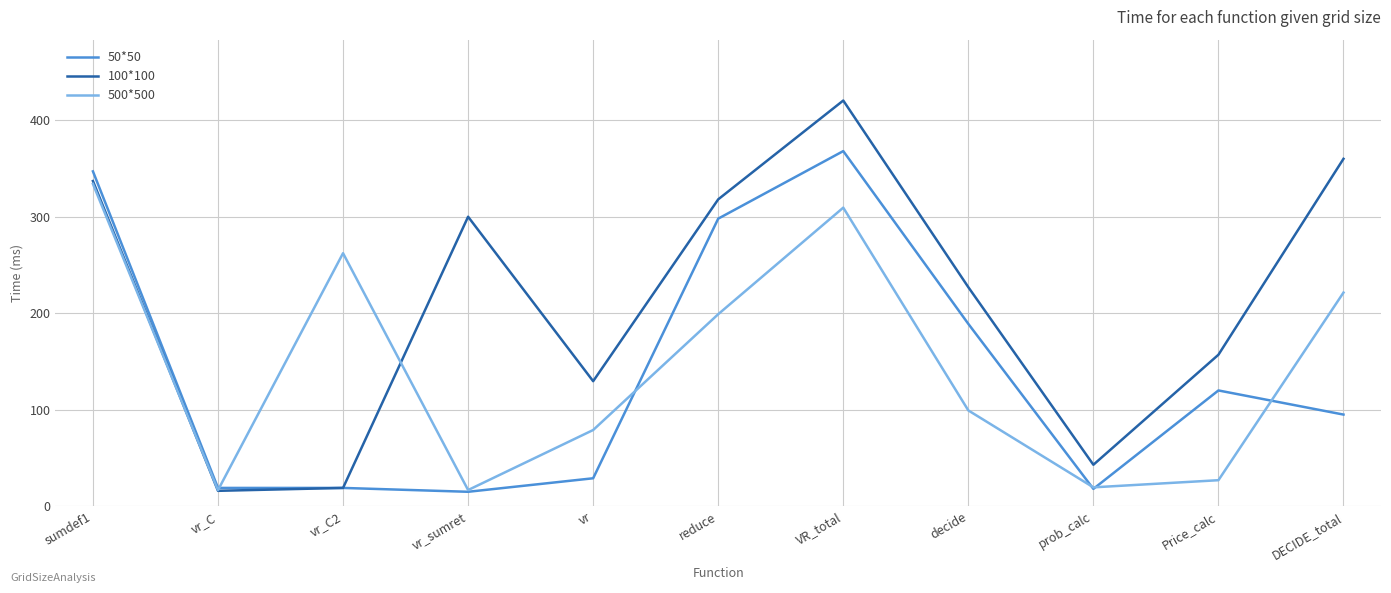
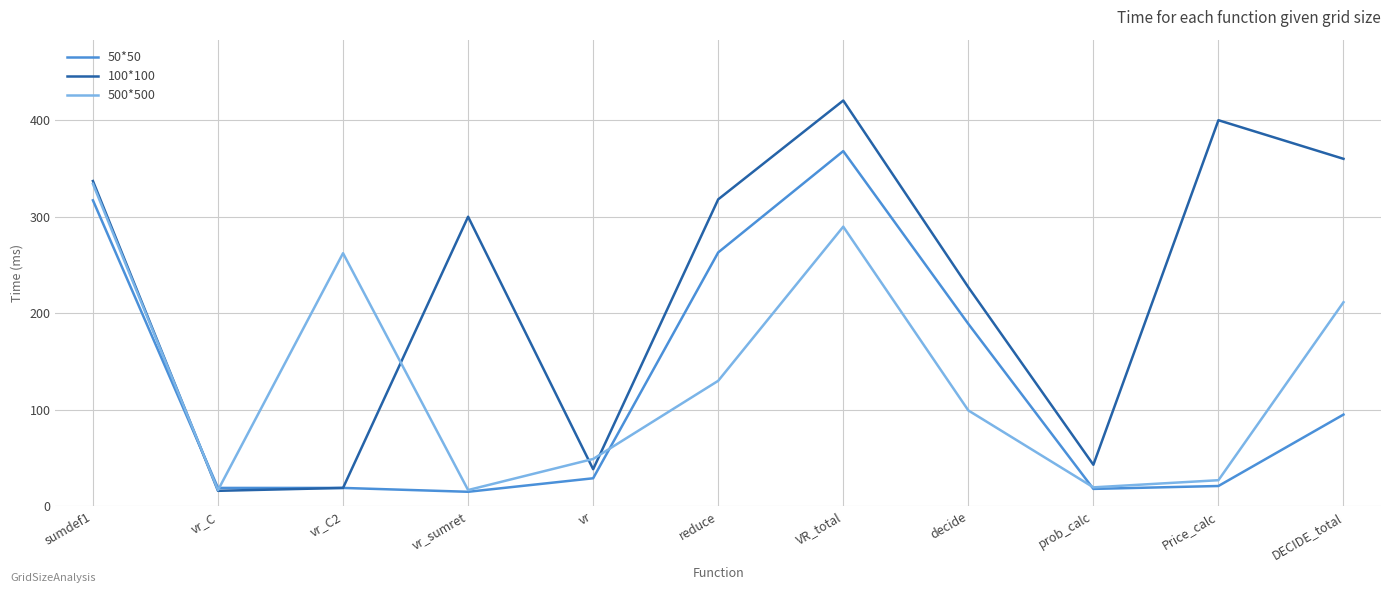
  {
    "50*50": {
-     "sumdef1": 350,
+     "sumdef1": 320,
      "vr": 30,
-     "reduce": 300,
+     "reduce": 260,
      "VR_total": 370,
      "decide": 190,
-     "Price_calc": 120,
+     "Price_calc": 20,
      "DECIDE_total": 100
    },
    "100*100": {
      "sumdef1": 340,
      "vr_sumret": 300,
-     "vr": 130,
+     "vr": 40,
      "reduce": 320,
      "VR_total": 420,
      "decide": 230,
      "prob_calc": 40,
-     "Price_calc": 160,
+     "Price_calc": 400,
      "DECIDE_total": 360
    },
    "500*500": {
      "sumdef1": 330,
      "vr_C2": 260,
-     "vr": 80,
-     "reduce": 200,
-     "VR_total": 310,
+     "vr": 50,
+     "reduce": 130,
+     "VR_total": 290,
      "decide": 100,
      "Price_calc": 30,
-     "DECIDE_total": 220
+     "DECIDE_total": 210
    }
  }
